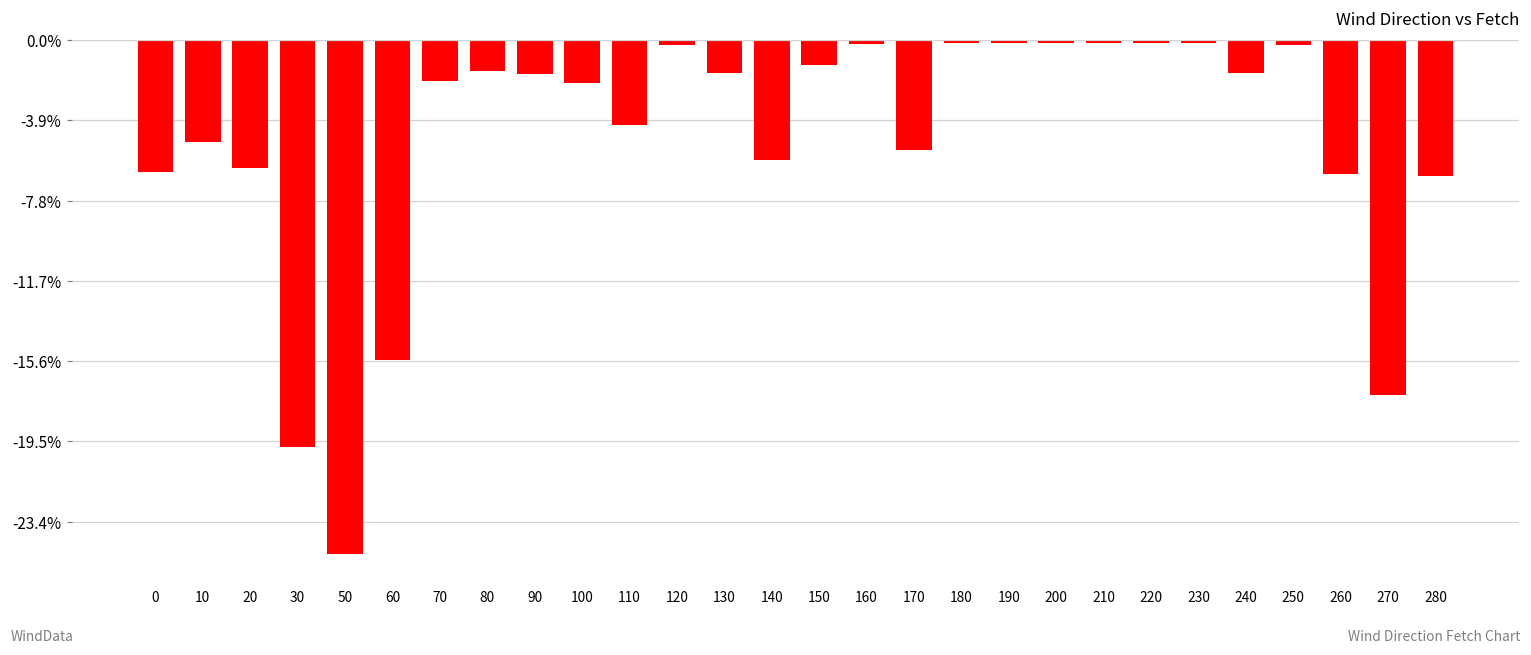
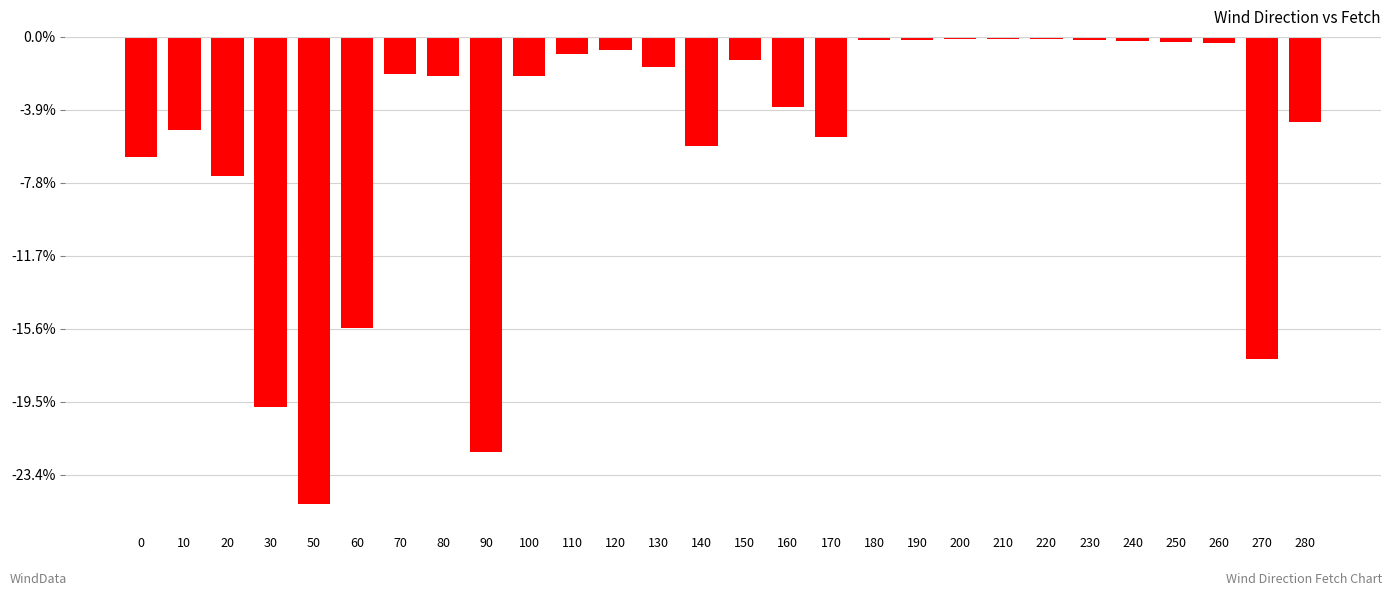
  {
    "0": "-6.4%",
    "10": "-5.0%",
-   "20": "-6.2%",
+   "20": "-7.4%",
    "30": "-19.8%",
    "50": "-25.0%",
    "60": "-15.6%",
    "70": "-2.0%",
-   "80": "-1.5%",
-   "90": "-1.7%",
+   "80": "-2.1%",
+   "90": "-22.2%",
    "100": "-2.1%",
-   "110": "-4.1%",
-   "120": "-0.3%",
+   "110": "-0.9%",
+   "120": "-0.7%",
    "130": "-1.6%",
    "140": "-5.8%",
    "150": "-1.2%",
-   "160": "-0.2%",
+   "160": "-3.7%",
    "170": "-5.3%",
    "180": "-0.2%",
    "190": "-0.2%",
    "200": "-0.1%",
    "210": "-0.1%",
    "220": "-0.1%",
    "230": "-0.2%",
-   "240": "-1.6%",
+   "240": "-0.2%",
    "250": "-0.3%",
-   "260": "-6.5%",
+   "260": "-0.4%",
    "270": "-17.2%",
-   "280": "-6.6%"
+   "280": "-4.5%"
  }
